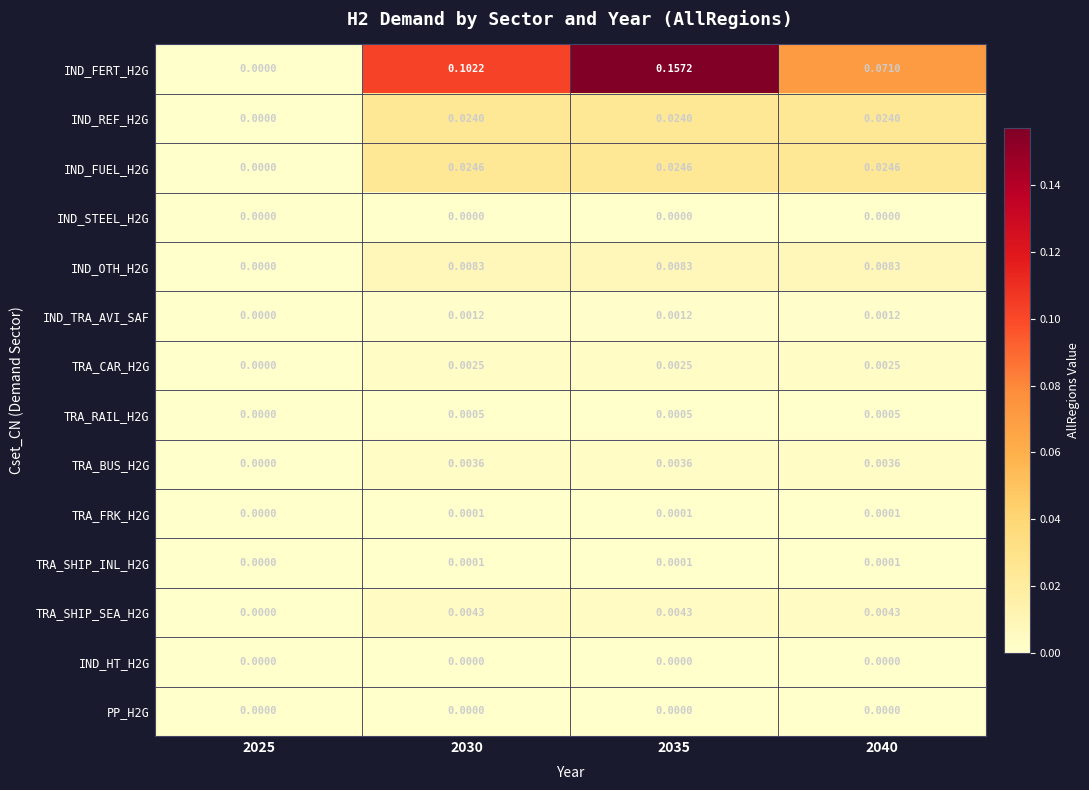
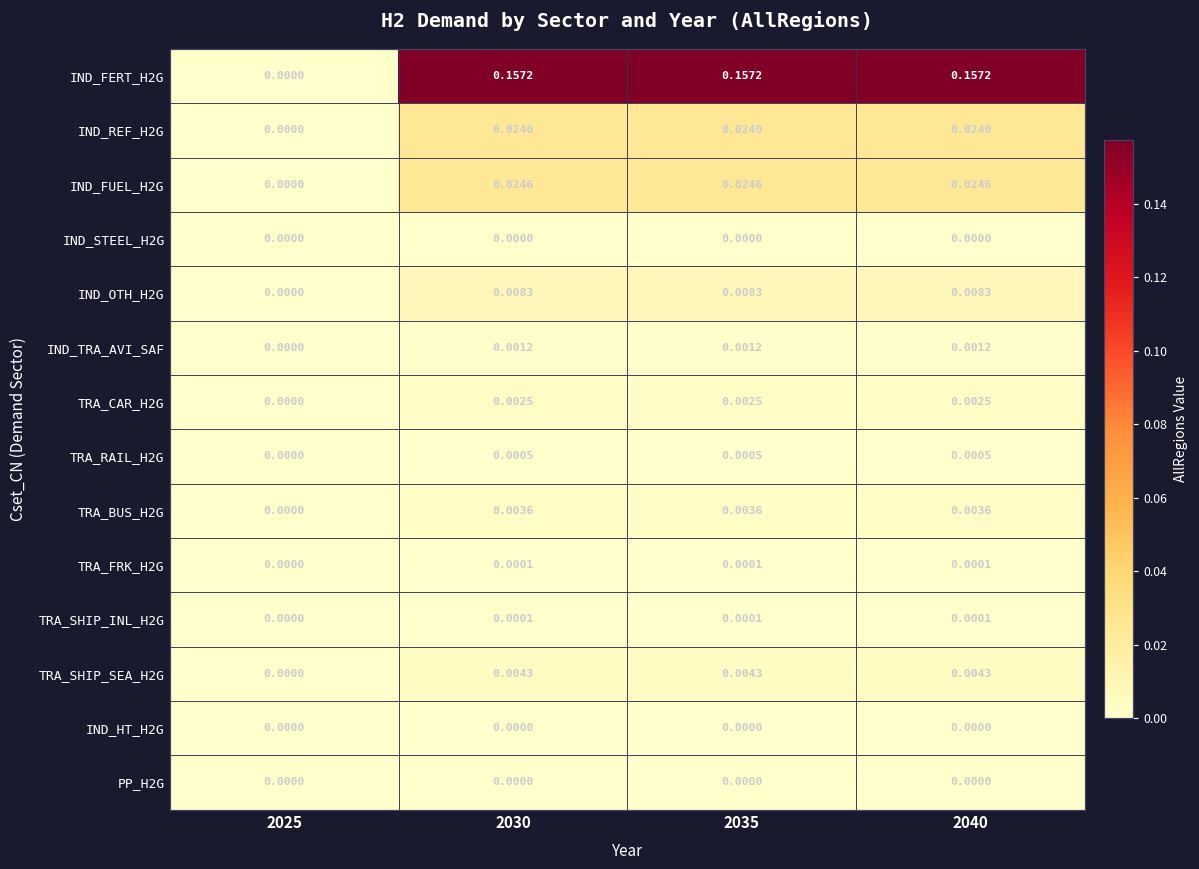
  {
    "IND_FERT_H2G": {
      "2025": 0.0000,
-     "2030": 0.1022,
+     "2030": 0.1572,
      "2035": 0.1572,
-     "2040": 0.0710
+     "2040": 0.1572
    },
    "IND_REF_H2G": {
      "2025": 0.0000,
      "2030": 0.0240,
      "2035": 0.0240,
      "2040": 0.0240
    },
    "IND_FUEL_H2G": {
      "2025": 0.0000,
      "2030": 0.0246,
      "2035": 0.0246,
      "2040": 0.0246
    },
    "IND_STEEL_H2G": {
      "2025": 0.0000,
      "2030": 0.0000,
      "2035": 0.0000,
      "2040": 0.0000
    },
    "IND_OTH_H2G": {
      "2025": 0.0000,
      "2030": 0.0083,
      "2035": 0.0083,
      "2040": 0.0083
    },
    "IND_TRA_AVI_SAF": {
      "2025": 0.0000,
      "2030": 0.0012,
      "2035": 0.0012,
      "2040": 0.0012
    },
    "TRA_CAR_H2G": {
      "2025": 0.0000,
      "2030": 0.0025,
      "2035": 0.0025,
      "2040": 0.0025
    },
    "TRA_RAIL_H2G": {
      "2025": 0.0000,
      "2030": 0.0005,
      "2035": 0.0005,
      "2040": 0.0005
    },
    "TRA_BUS_H2G": {
      "2025": 0.0000,
      "2030": 0.0036,
      "2035": 0.0036,
      "2040": 0.0036
    },
    "TRA_FRK_H2G": {
      "2025": 0.0000,
      "2030": 0.0001,
      "2035": 0.0001,
      "2040": 0.0001
    },
    "TRA_SHIP_INL_H2G": {
      "2025": 0.0000,
      "2030": 0.0001,
      "2035": 0.0001,
      "2040": 0.0001
    },
    "TRA_SHIP_SEA_H2G": {
      "2025": 0.0000,
      "2030": 0.0043,
      "2035": 0.0043,
      "2040": 0.0043
    },
    "IND_HT_H2G": {
      "2025": 0.0000,
      "2030": 0.0000,
      "2035": 0.0000,
      "2040": 0.0000
    },
    "PP_H2G": {
      "2025": 0.0000,
      "2030": 0.0000,
      "2035": 0.0000,
      "2040": 0.0000
    }
  }
